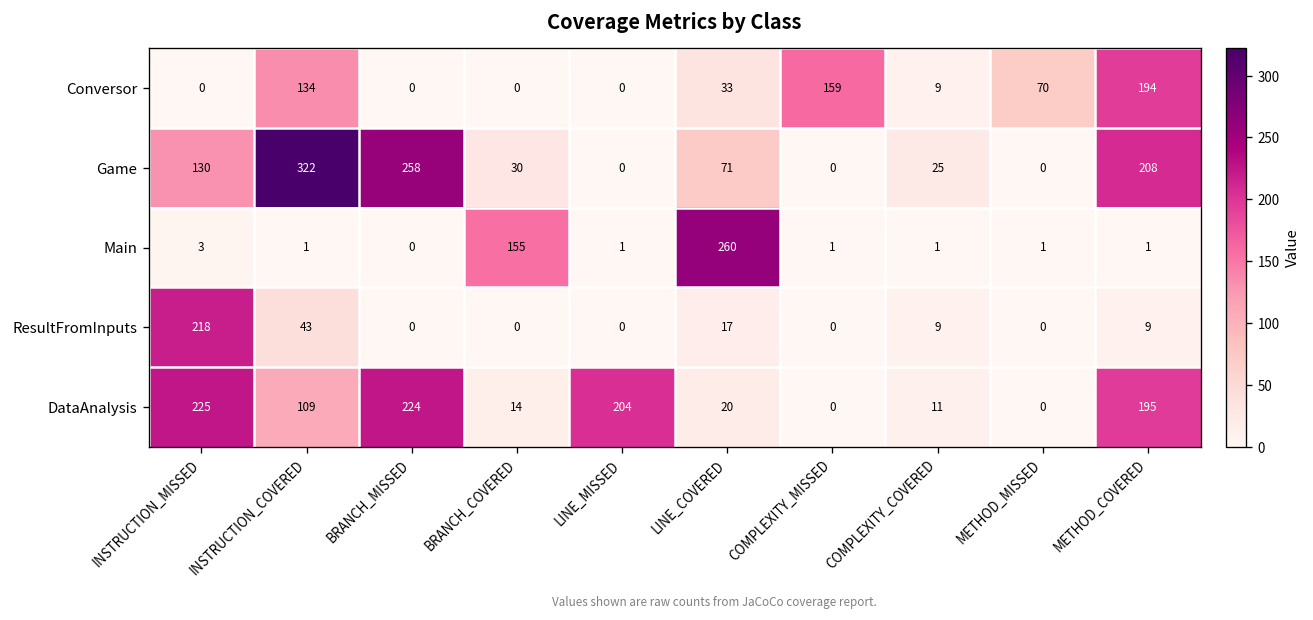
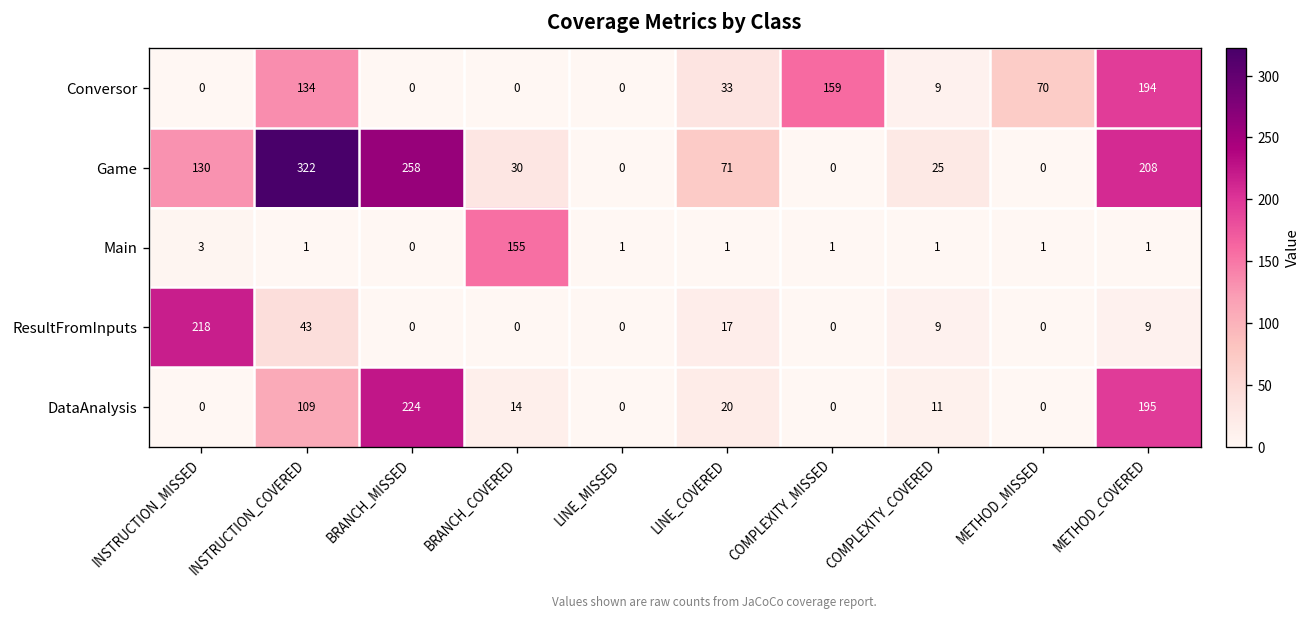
  {
    "Conversor": {
      "INSTRUCTION_MISSED": 0,
      "INSTRUCTION_COVERED": 134,
      "BRANCH_MISSED": 0,
      "BRANCH_COVERED": 0,
      "LINE_MISSED": 0,
      "LINE_COVERED": 33,
      "COMPLEXITY_MISSED": 159,
      "COMPLEXITY_COVERED": 9,
      "METHOD_MISSED": 70,
      "METHOD_COVERED": 194
    },
    "Game": {
      "INSTRUCTION_MISSED": 130,
      "INSTRUCTION_COVERED": 322,
      "BRANCH_MISSED": 258,
      "BRANCH_COVERED": 30,
      "LINE_MISSED": 0,
      "LINE_COVERED": 71,
      "COMPLEXITY_MISSED": 0,
      "COMPLEXITY_COVERED": 25,
      "METHOD_MISSED": 0,
      "METHOD_COVERED": 208
    },
    "Main": {
      "INSTRUCTION_MISSED": 3,
      "INSTRUCTION_COVERED": 1,
      "BRANCH_MISSED": 0,
      "BRANCH_COVERED": 155,
      "LINE_MISSED": 1,
-     "LINE_COVERED": 260,
+     "LINE_COVERED": 1,
      "COMPLEXITY_MISSED": 1,
      "COMPLEXITY_COVERED": 1,
      "METHOD_MISSED": 1,
      "METHOD_COVERED": 1
    },
    "ResultFromInputs": {
      "INSTRUCTION_MISSED": 218,
      "INSTRUCTION_COVERED": 43,
      "BRANCH_MISSED": 0,
      "BRANCH_COVERED": 0,
      "LINE_MISSED": 0,
      "LINE_COVERED": 17,
      "COMPLEXITY_MISSED": 0,
      "COMPLEXITY_COVERED": 9,
      "METHOD_MISSED": 0,
      "METHOD_COVERED": 9
    },
    "DataAnalysis": {
-     "INSTRUCTION_MISSED": 225,
+     "INSTRUCTION_MISSED": 0,
      "INSTRUCTION_COVERED": 109,
      "BRANCH_MISSED": 224,
      "BRANCH_COVERED": 14,
-     "LINE_MISSED": 204,
+     "LINE_MISSED": 0,
      "LINE_COVERED": 20,
      "COMPLEXITY_MISSED": 0,
      "COMPLEXITY_COVERED": 11,
      "METHOD_MISSED": 0,
      "METHOD_COVERED": 195
    }
  }
